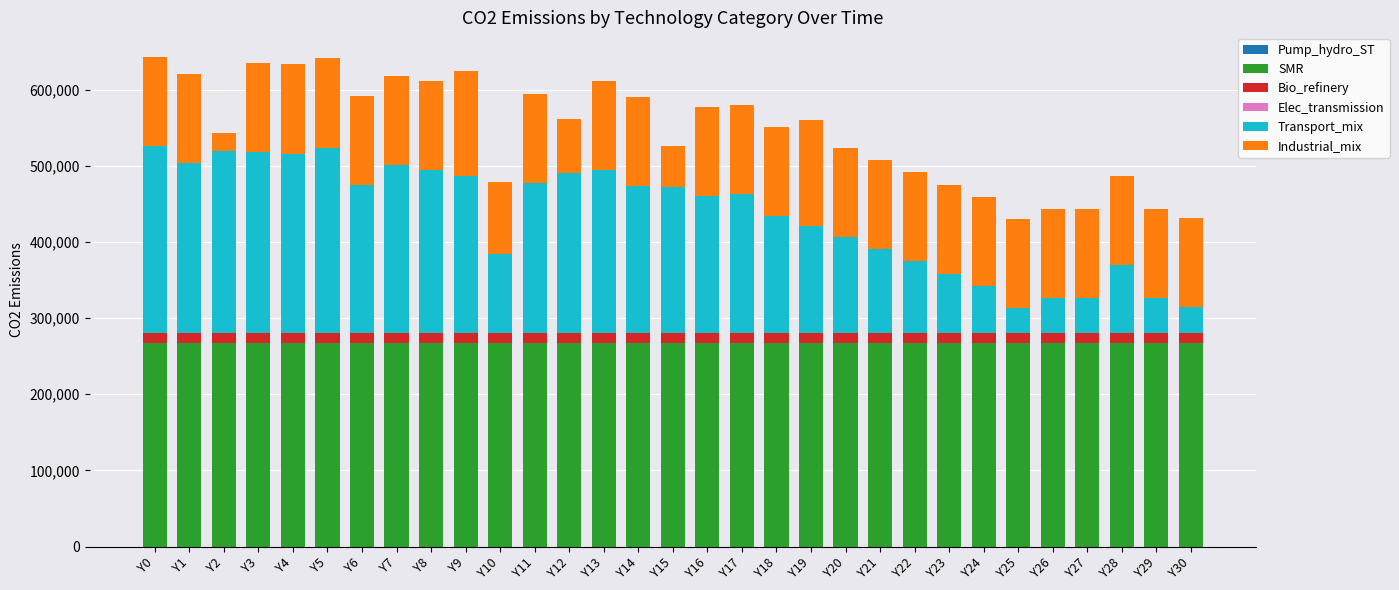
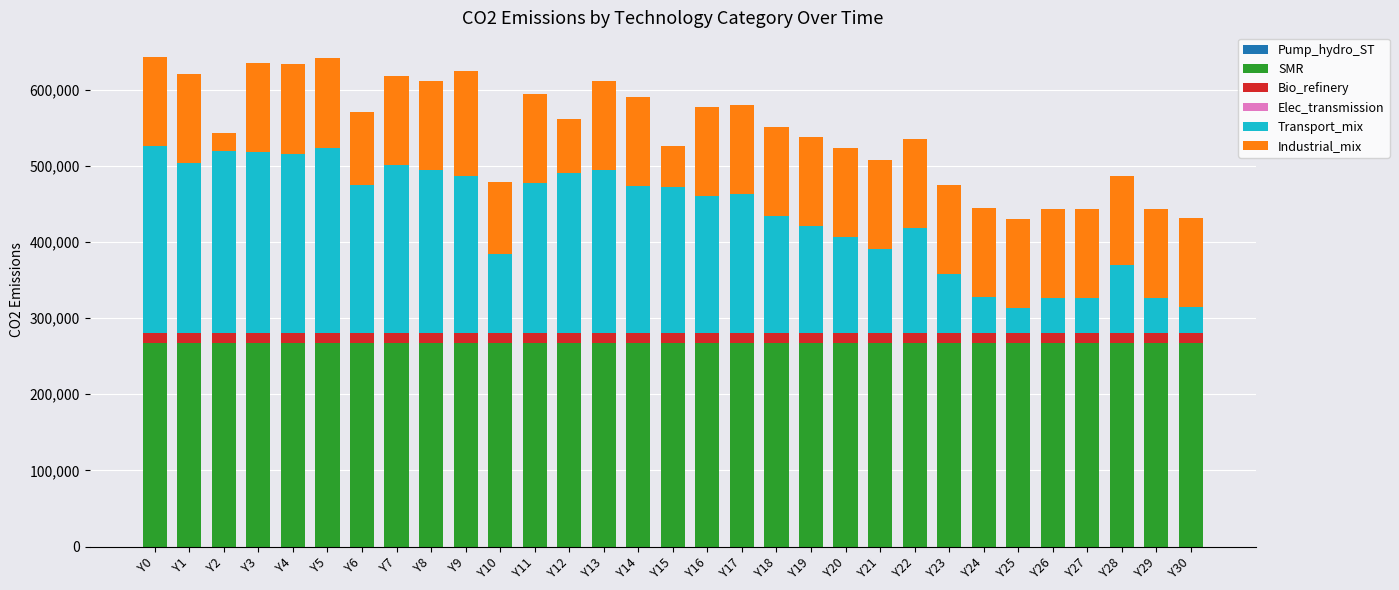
  {
    "Pump_hydro_ST": {
      "Y0": "0",
      "Y1": "0",
      "Y2": "0",
      "Y3": "0",
      "Y4": "0",
      "Y5": "0",
      "Y6": "0",
      "Y7": "0",
      "Y8": "0",
      "Y9": "0",
      "Y10": "0",
      "Y11": "0",
      "Y12": "0",
      "Y13": "0",
      "Y14": "0",
      "Y15": "0",
      "Y16": "0",
      "Y17": "0",
      "Y18": "0",
      "Y19": "0",
      "Y20": "0",
      "Y21": "0",
      "Y22": "0",
      "Y23": "0",
      "Y24": "0",
      "Y25": "0",
      "Y26": "0",
      "Y27": "0",
      "Y28": "0",
      "Y29": "0",
      "Y30": "0"
    },
    "SMR": {
      "Y0": "270,000",
      "Y1": "270,000",
      "Y2": "270,000",
      "Y3": "270,000",
      "Y4": "270,000",
      "Y5": "270,000",
      "Y6": "270,000",
      "Y7": "270,000",
      "Y8": "270,000",
      "Y9": "270,000",
      "Y10": "270,000",
      "Y11": "270,000",
      "Y12": "270,000",
      "Y13": "270,000",
      "Y14": "270,000",
      "Y15": "270,000",
      "Y16": "270,000",
      "Y17": "270,000",
      "Y18": "270,000",
      "Y19": "270,000",
      "Y20": "270,000",
      "Y21": "270,000",
      "Y22": "270,000",
      "Y23": "270,000",
      "Y24": "270,000",
      "Y25": "270,000",
      "Y26": "270,000",
      "Y27": "270,000",
      "Y28": "270,000",
      "Y29": "270,000",
      "Y30": "270,000"
    },
    "Transport_mix": {
      "Y0": "250,000",
      "Y1": "220,000",
      "Y2": "240,000",
      "Y3": "240,000",
      "Y4": "230,000",
      "Y5": "240,000",
      "Y6": "190,000",
      "Y7": "220,000",
      "Y8": "210,000",
      "Y9": "210,000",
      "Y10": "100,000",
      "Y11": "200,000",
      "Y12": "210,000",
      "Y13": "210,000",
      "Y14": "190,000",
      "Y15": "190,000",
      "Y16": "180,000",
      "Y17": "180,000",
      "Y18": "150,000",
      "Y19": "140,000",
      "Y20": "130,000",
      "Y21": "110,000",
-     "Y22": "90,000",
+     "Y22": "140,000",
      "Y23": "80,000",
-     "Y24": "60,000",
+     "Y24": "50,000",
      "Y25": "30,000",
      "Y26": "50,000",
      "Y27": "50,000",
      "Y28": "90,000",
      "Y29": "50,000",
      "Y30": "30,000"
    },
    "Industrial_mix": {
      "Y0": "120,000",
      "Y1": "120,000",
      "Y2": "20,000",
      "Y3": "120,000",
      "Y4": "120,000",
      "Y5": "120,000",
-     "Y6": "120,000",
+     "Y6": "100,000",
      "Y7": "120,000",
      "Y8": "120,000",
      "Y9": "140,000",
      "Y10": "100,000",
      "Y11": "120,000",
      "Y12": "70,000",
      "Y13": "120,000",
      "Y14": "120,000",
      "Y15": "50,000",
      "Y16": "120,000",
      "Y17": "120,000",
      "Y18": "120,000",
-     "Y19": "140,000",
+     "Y19": "120,000",
      "Y20": "120,000",
      "Y21": "120,000",
      "Y22": "120,000",
      "Y23": "120,000",
      "Y24": "120,000",
      "Y25": "120,000",
      "Y26": "120,000",
      "Y27": "120,000",
      "Y28": "120,000",
      "Y29": "120,000",
      "Y30": "120,000"
    }
  }
